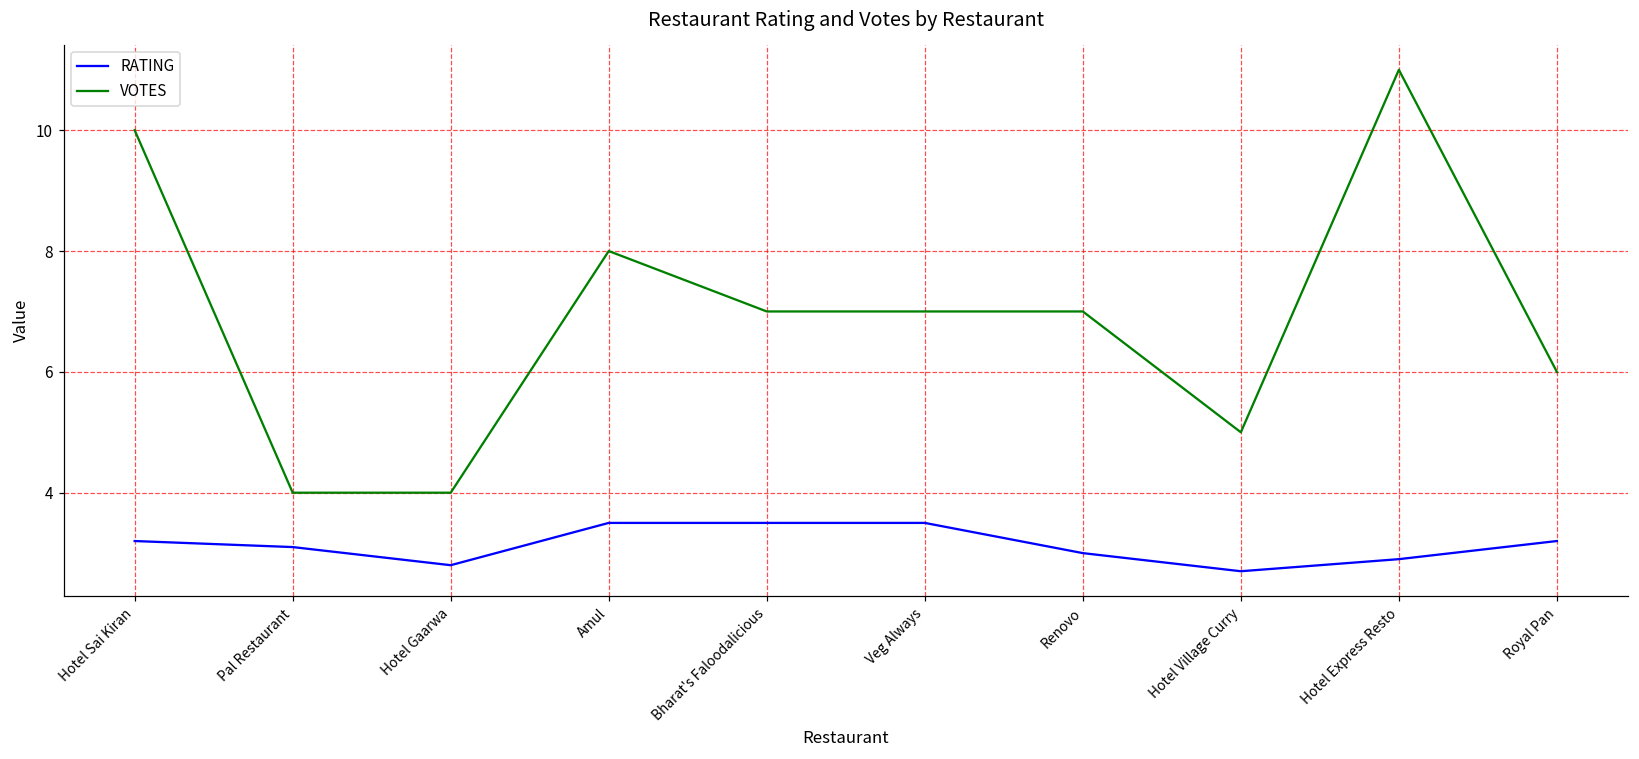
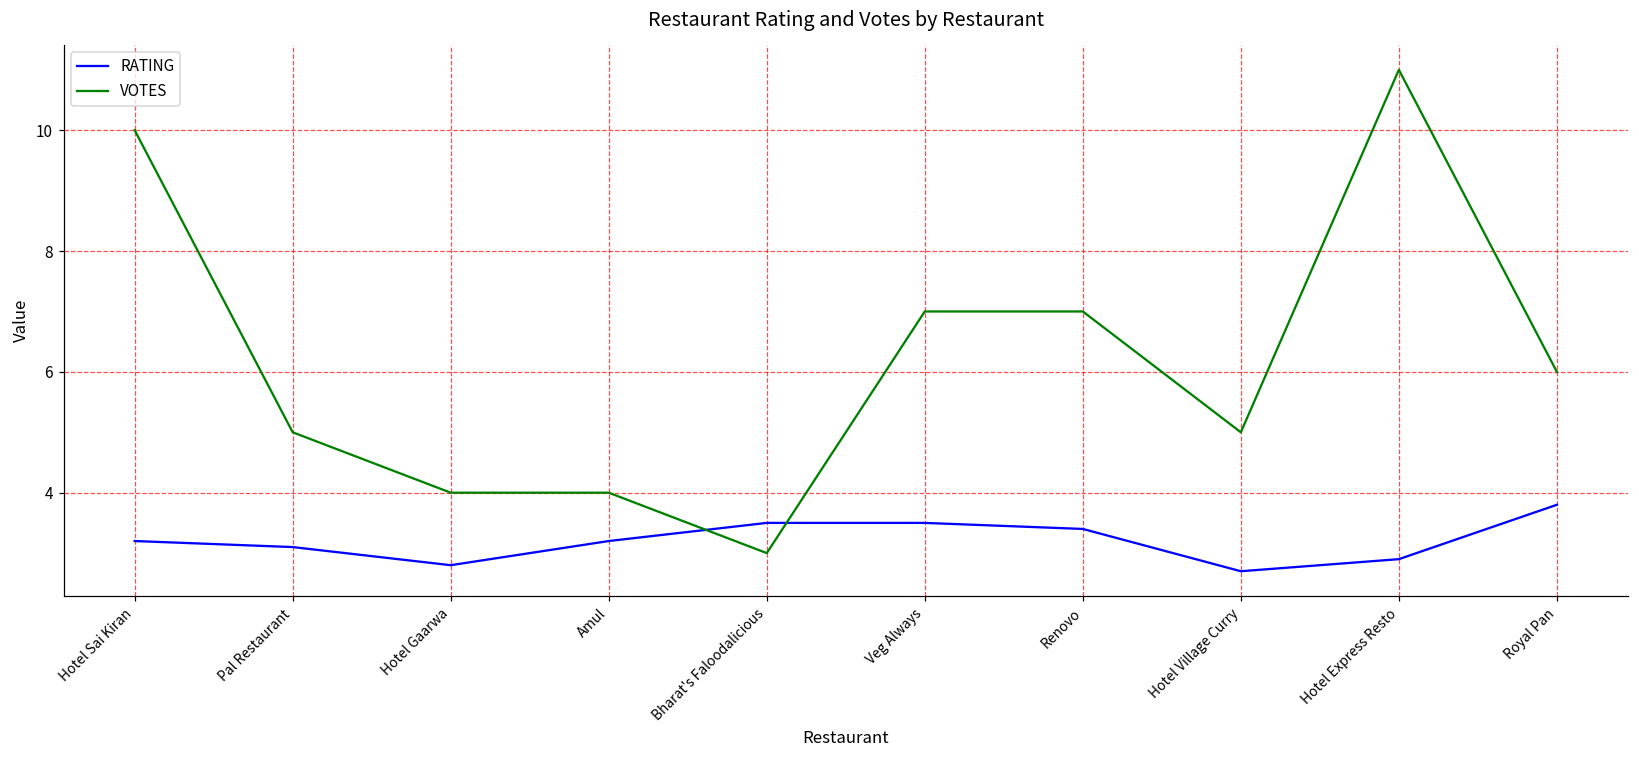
  {
    "RATING": {
      "Hotel Sai Kiran": 3.2,
      "Pal Restaurant": 3.1,
      "Hotel Gaarwa": 2.8,
-     "Amul": 3.5,
+     "Amul": 3.2,
      "Bharat's Faloodalicious": 3.5,
      "Veg Always": 3.5,
-     "Renovo": 3.0,
+     "Renovo": 3.4,
      "Hotel Village Curry": 2.7,
      "Hotel Express Resto": 2.9,
-     "Royal Pan": 3.2
+     "Royal Pan": 3.8
    },
    "VOTES": {
      "Hotel Sai Kiran": 10,
-     "Pal Restaurant": 4,
+     "Pal Restaurant": 5,
      "Hotel Gaarwa": 4,
-     "Amul": 8,
-     "Bharat's Faloodalicious": 7,
+     "Amul": 4,
+     "Bharat's Faloodalicious": 3,
      "Veg Always": 7,
      "Renovo": 7,
      "Hotel Village Curry": 5,
      "Hotel Express Resto": 11,
      "Royal Pan": 6
    }
  }
